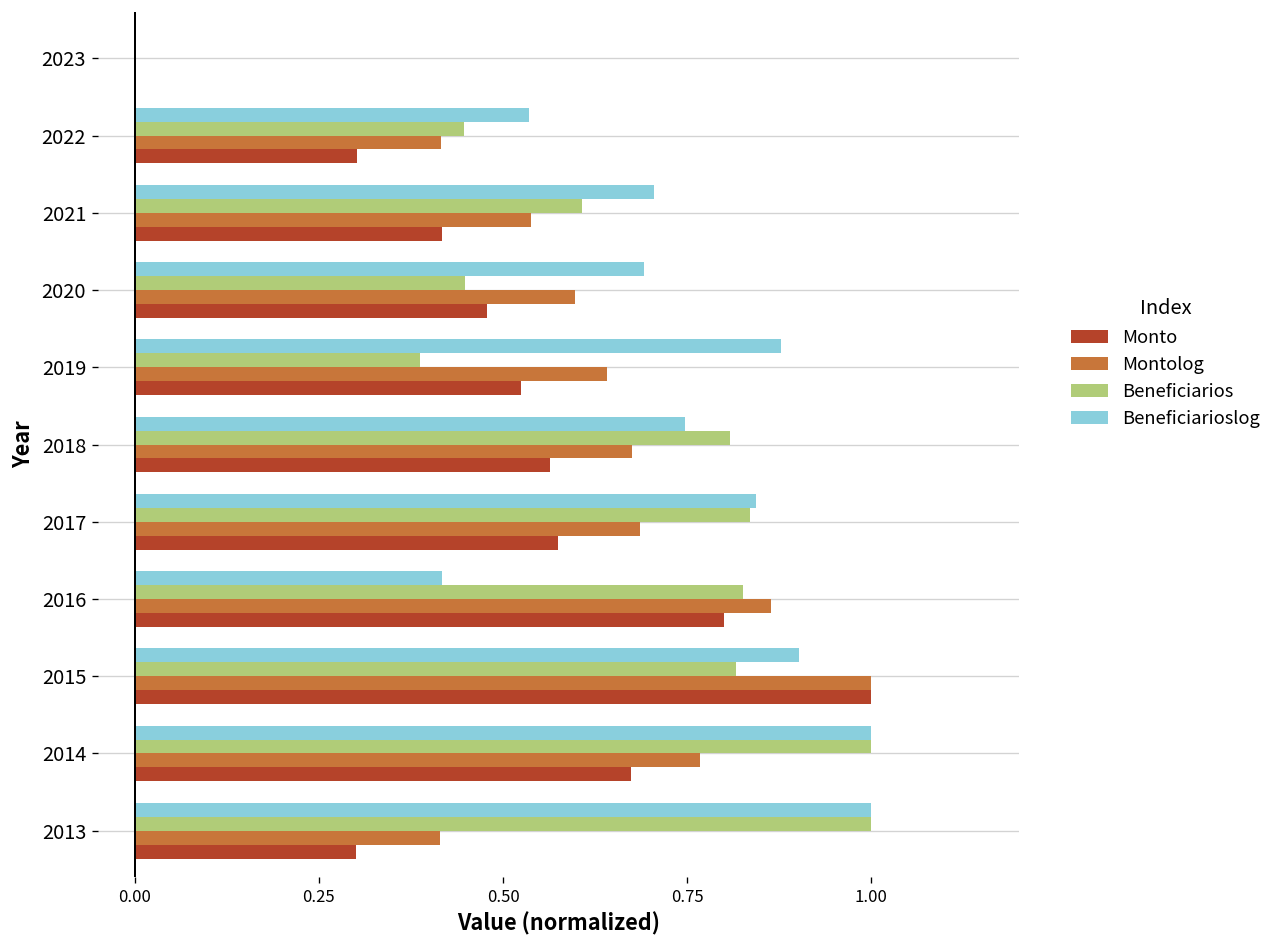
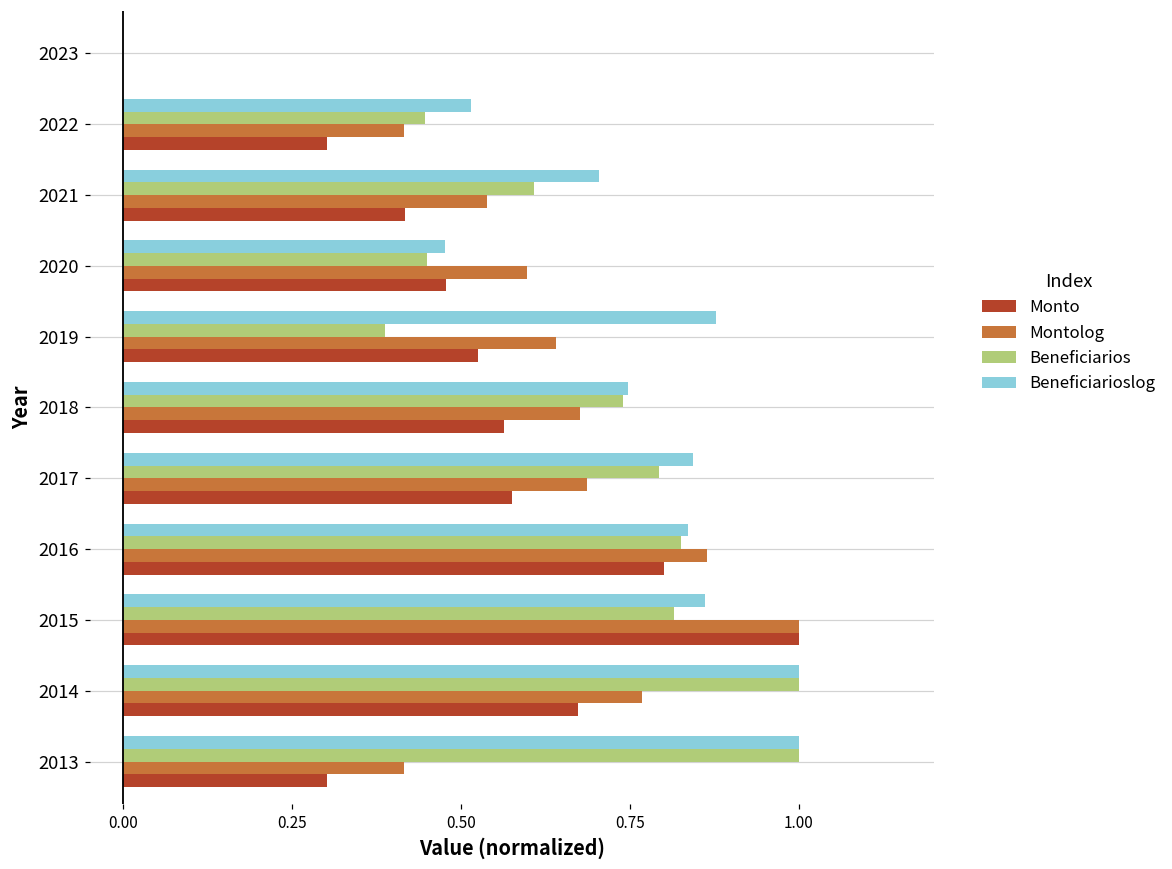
  {
    "Beneficiarios": {
      "2023": 0.00,
      "2022": 0.45,
      "2021": 0.61,
      "2020": 0.45,
      "2019": 0.39,
-     "2018": 0.81,
-     "2017": 0.84,
+     "2018": 0.74,
+     "2017": 0.79,
      "2016": 0.83,
      "2015": 0.82,
      "2014": 1.00,
      "2013": 1.00
    },
    "Beneficiarioslog": {
      "2023": 0.00,
-     "2022": 0.54,
+     "2022": 0.51,
      "2021": 0.70,
-     "2020": 0.69,
+     "2020": 0.48,
      "2019": 0.88,
      "2018": 0.75,
      "2017": 0.84,
-     "2016": 0.42,
-     "2015": 0.90,
+     "2016": 0.84,
+     "2015": 0.86,
      "2014": 1.00,
      "2013": 1.00
    }
  }
